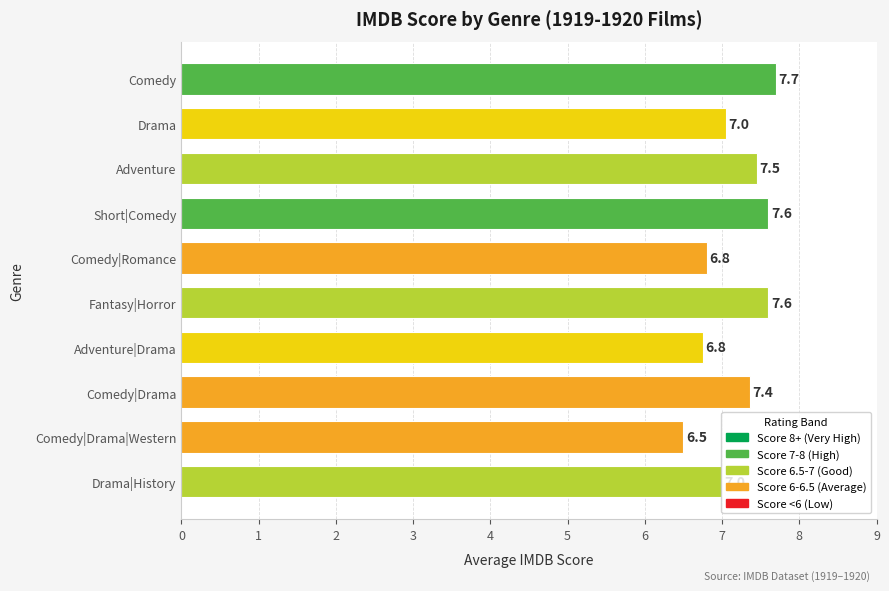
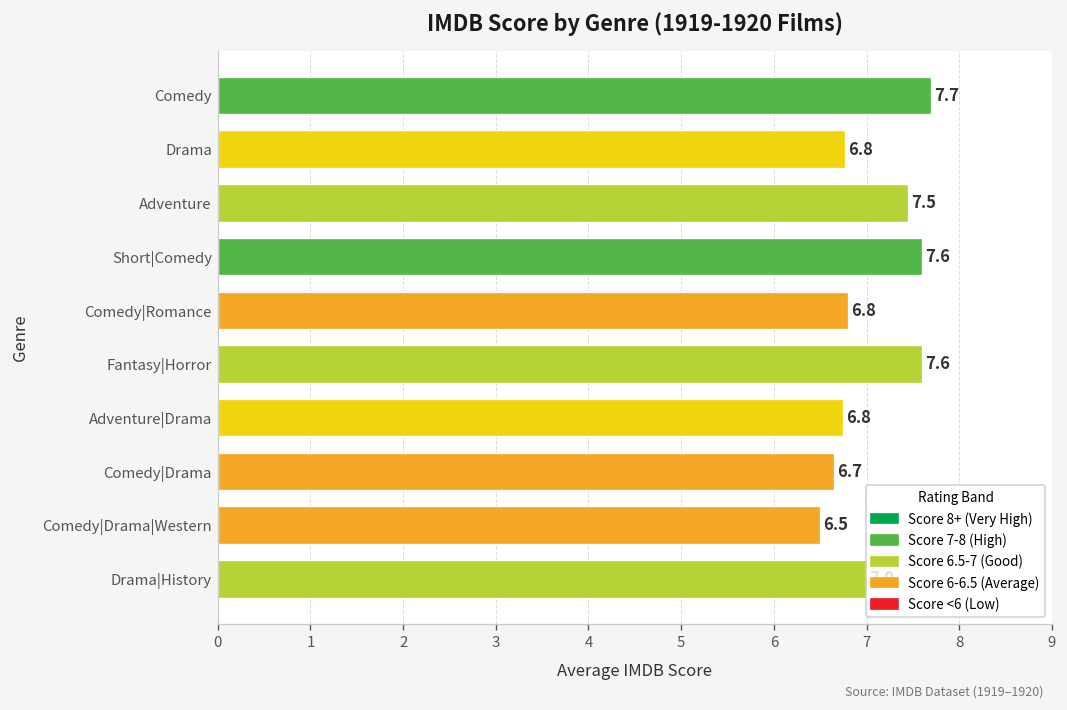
  {
    "Comedy": 7.7,
-   "Drama": 7.0,
+   "Drama": 6.8,
    "Adventure": 7.5,
    "Short|Comedy": 7.6,
    "Comedy|Romance": 6.8,
    "Fantasy|Horror": 7.6,
    "Adventure|Drama": 6.8,
-   "Comedy|Drama": 7.4,
+   "Comedy|Drama": 6.7,
    "Comedy|Drama|Western": 6.5
  }
